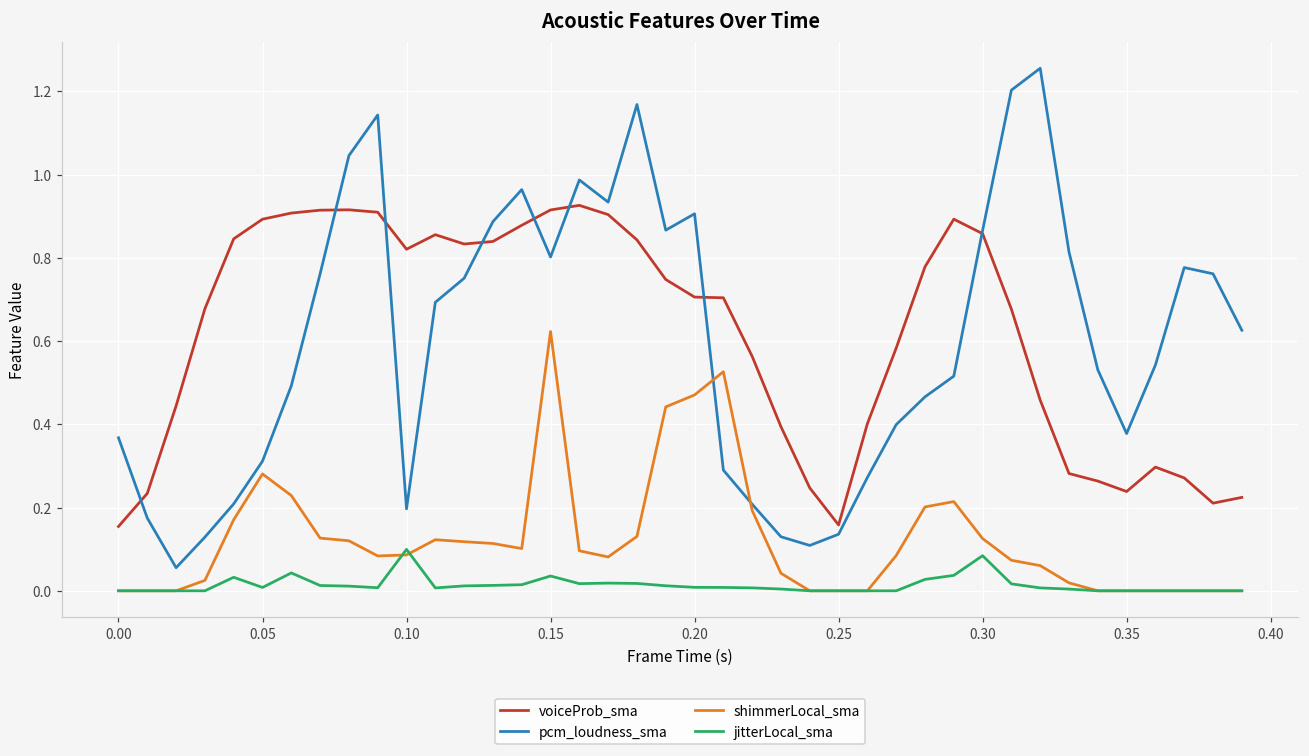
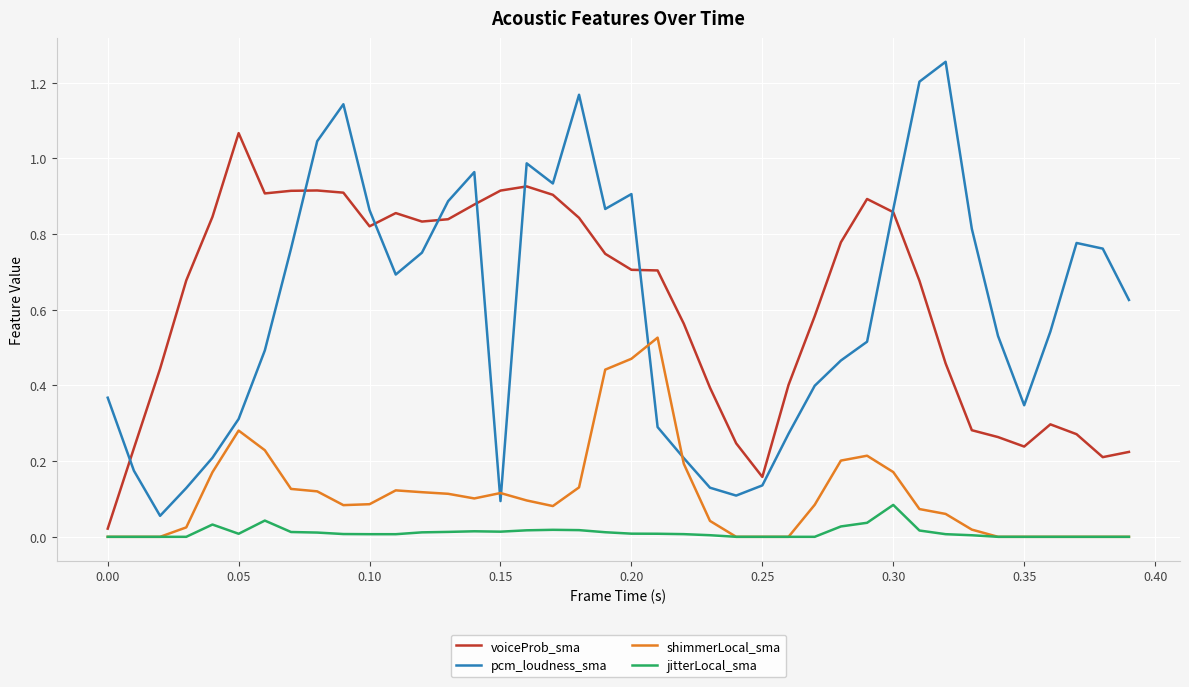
  {
    "voiceProb_sma": {
-     "0.00": 0.15,
-     "0.05": 0.89,
+     "0.00": 0.02,
+     "0.05": 1.07,
      "0.10": 0.82,
      "0.15": 0.92,
      "0.20": 0.71,
      "0.25": 0.16,
      "0.30": 0.86,
      "0.35": 0.24
    },
    "pcm_loudness_sma": {
      "0.00": 0.37,
      "0.05": 0.31,
-     "0.10": 0.20,
-     "0.15": 0.80,
+     "0.10": 0.86,
+     "0.15": 0.09,
      "0.20": 0.91,
      "0.25": 0.14,
      "0.30": 0.87,
-     "0.35": 0.38
+     "0.35": 0.35
    },
    "shimmerLocal_sma": {
      "0.05": 0.28,
      "0.10": 0.09,
-     "0.15": 0.62,
+     "0.15": 0.12,
      "0.20": 0.47,
-     "0.30": 0.13
+     "0.30": 0.17
    },
    "jitterLocal_sma": {
      "0.05": 0.01,
-     "0.10": 0.10,
-     "0.15": 0.04,
+     "0.10": 0.01,
+     "0.15": 0.01,
      "0.20": 0.01,
      "0.30": 0.08
    }
  }
